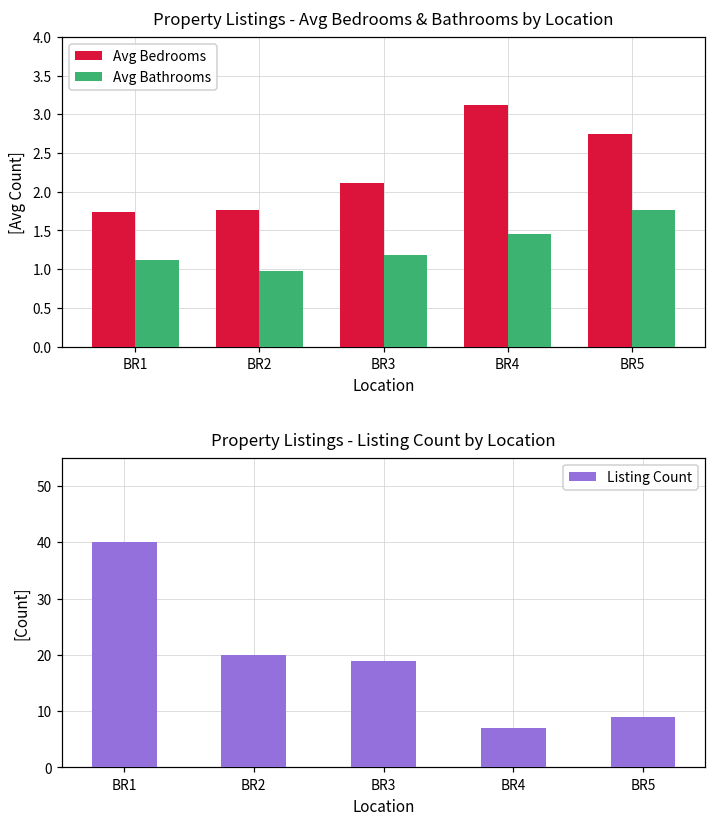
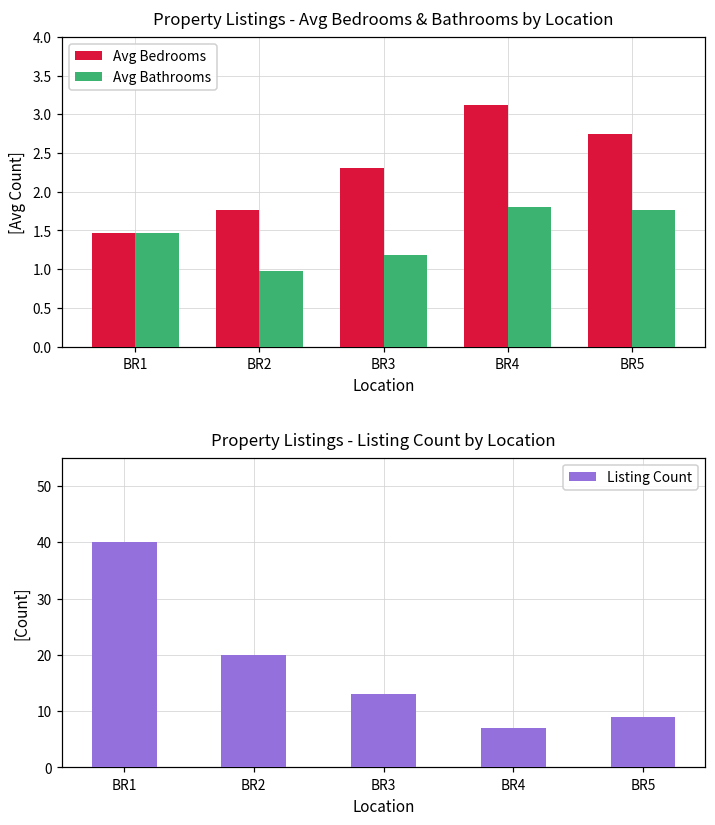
  {
    "Property Listings - Avg Bedrooms & Bathrooms by Location": {
      "Avg Bedrooms": {
-       "BR1": 1.7,
+       "BR1": 1.5,
        "BR2": 1.8,
-       "BR3": 2.1,
+       "BR3": 2.3,
        "BR4": 3.1,
        "BR5": 2.8
      },
      "Avg Bathrooms": {
-       "BR1": 1.1,
+       "BR1": 1.5,
        "BR2": 1.0,
        "BR3": 1.2,
-       "BR4": 1.5,
+       "BR4": 1.8,
        "BR5": 1.8
      }
    },
    "Property Listings - Listing Count by Location": {
      "BR1": 40,
      "BR2": 20,
-     "BR3": 19,
+     "BR3": 13,
      "BR4": 7,
      "BR5": 9
    }
  }
